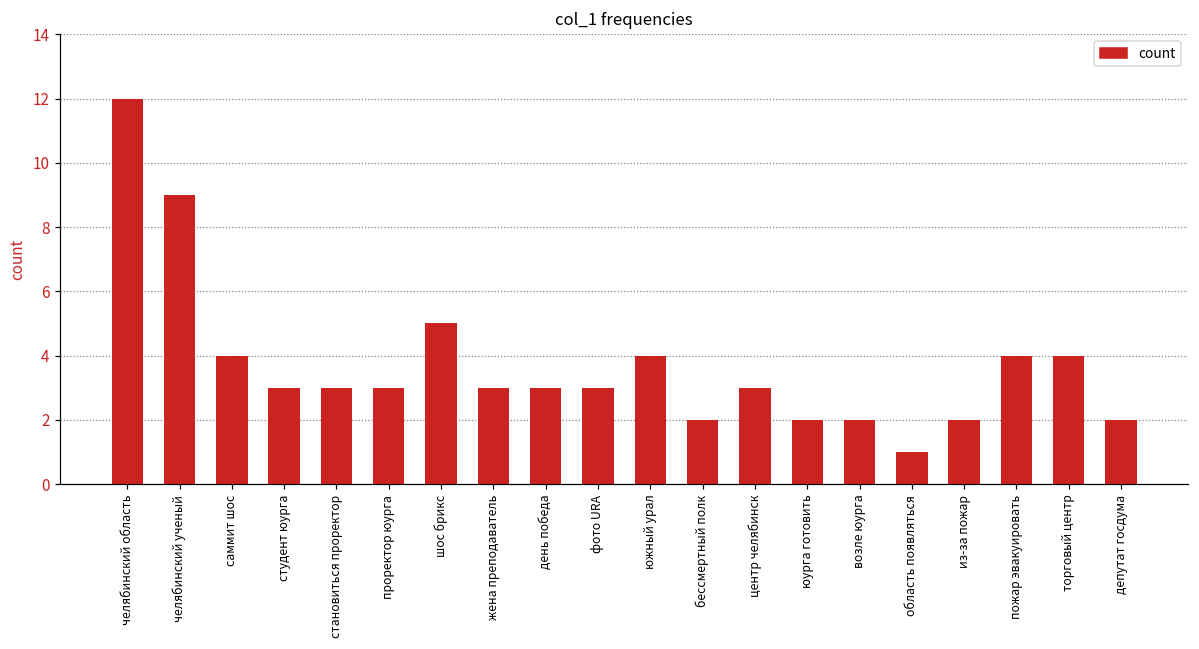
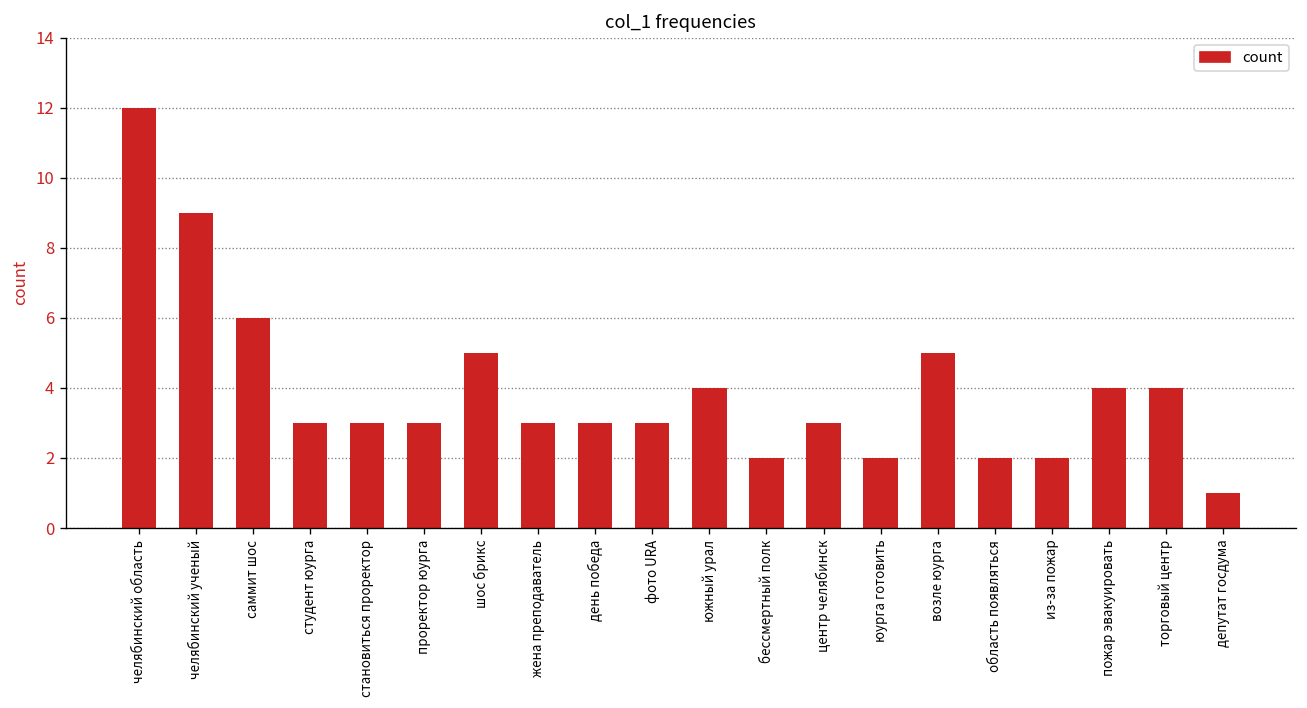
  {
    "челябинский область": 12,
    "челябинский ученый": 9,
-   "саммит шос": 4,
+   "саммит шос": 6,
    "студент юурга": 3,
    "становиться проректор": 3,
    "проректор юурга": 3,
    "шос брикс": 5,
    "жена преподаватель": 3,
    "день победа": 3,
    "фото URA": 3,
    "южный урал": 4,
    "бессмертный полк": 2,
    "центр челябинск": 3,
    "юурга готовить": 2,
-   "возле юурга": 2,
-   "область появляться": 1,
+   "возле юурга": 5,
+   "область появляться": 2,
    "из-за пожар": 2,
    "пожар эвакуировать": 4,
    "торговый центр": 4,
-   "депутат госдума": 2
+   "депутат госдума": 1
  }
